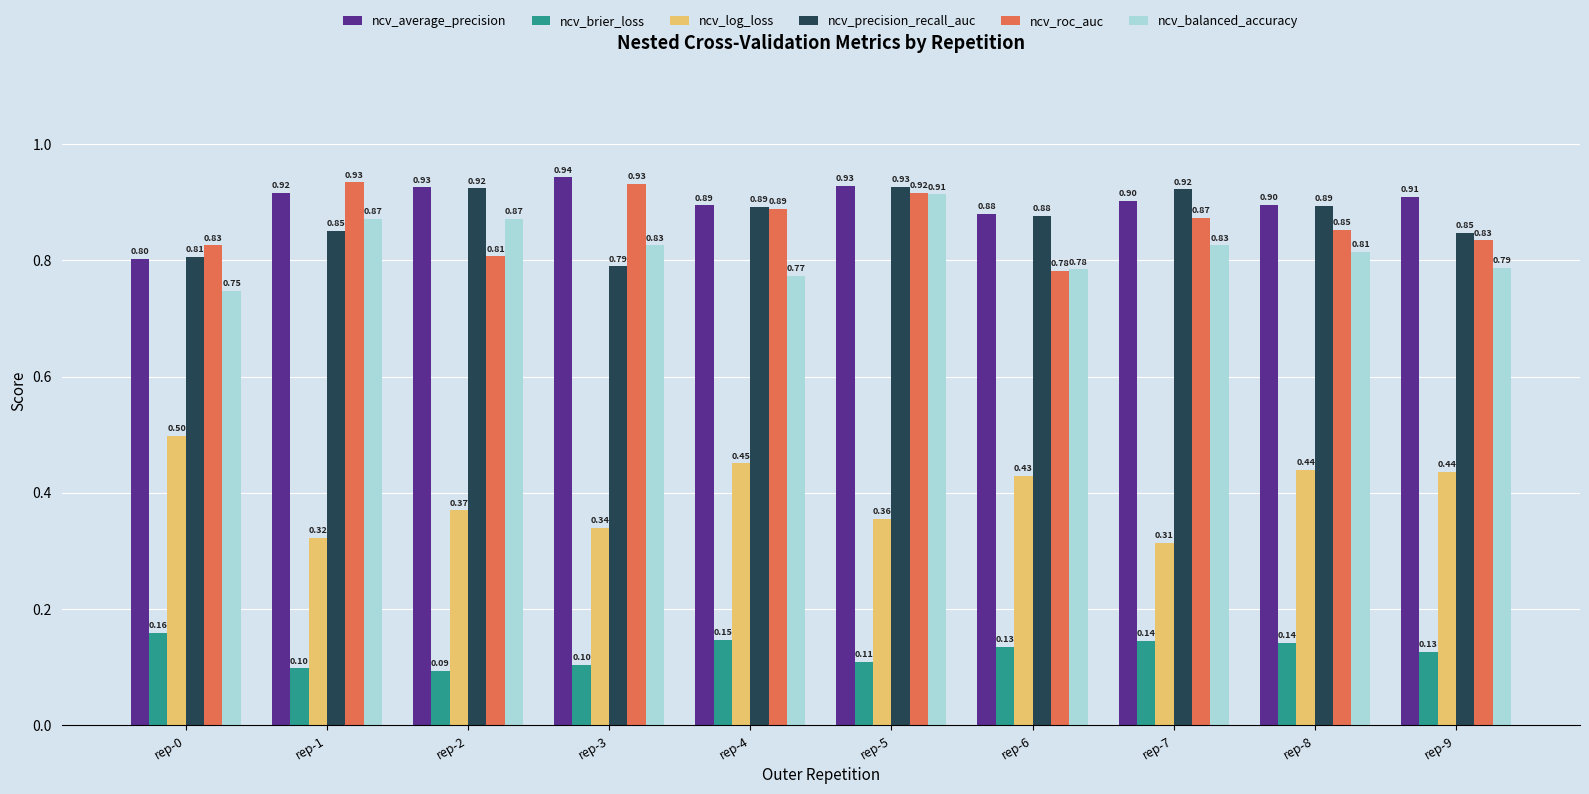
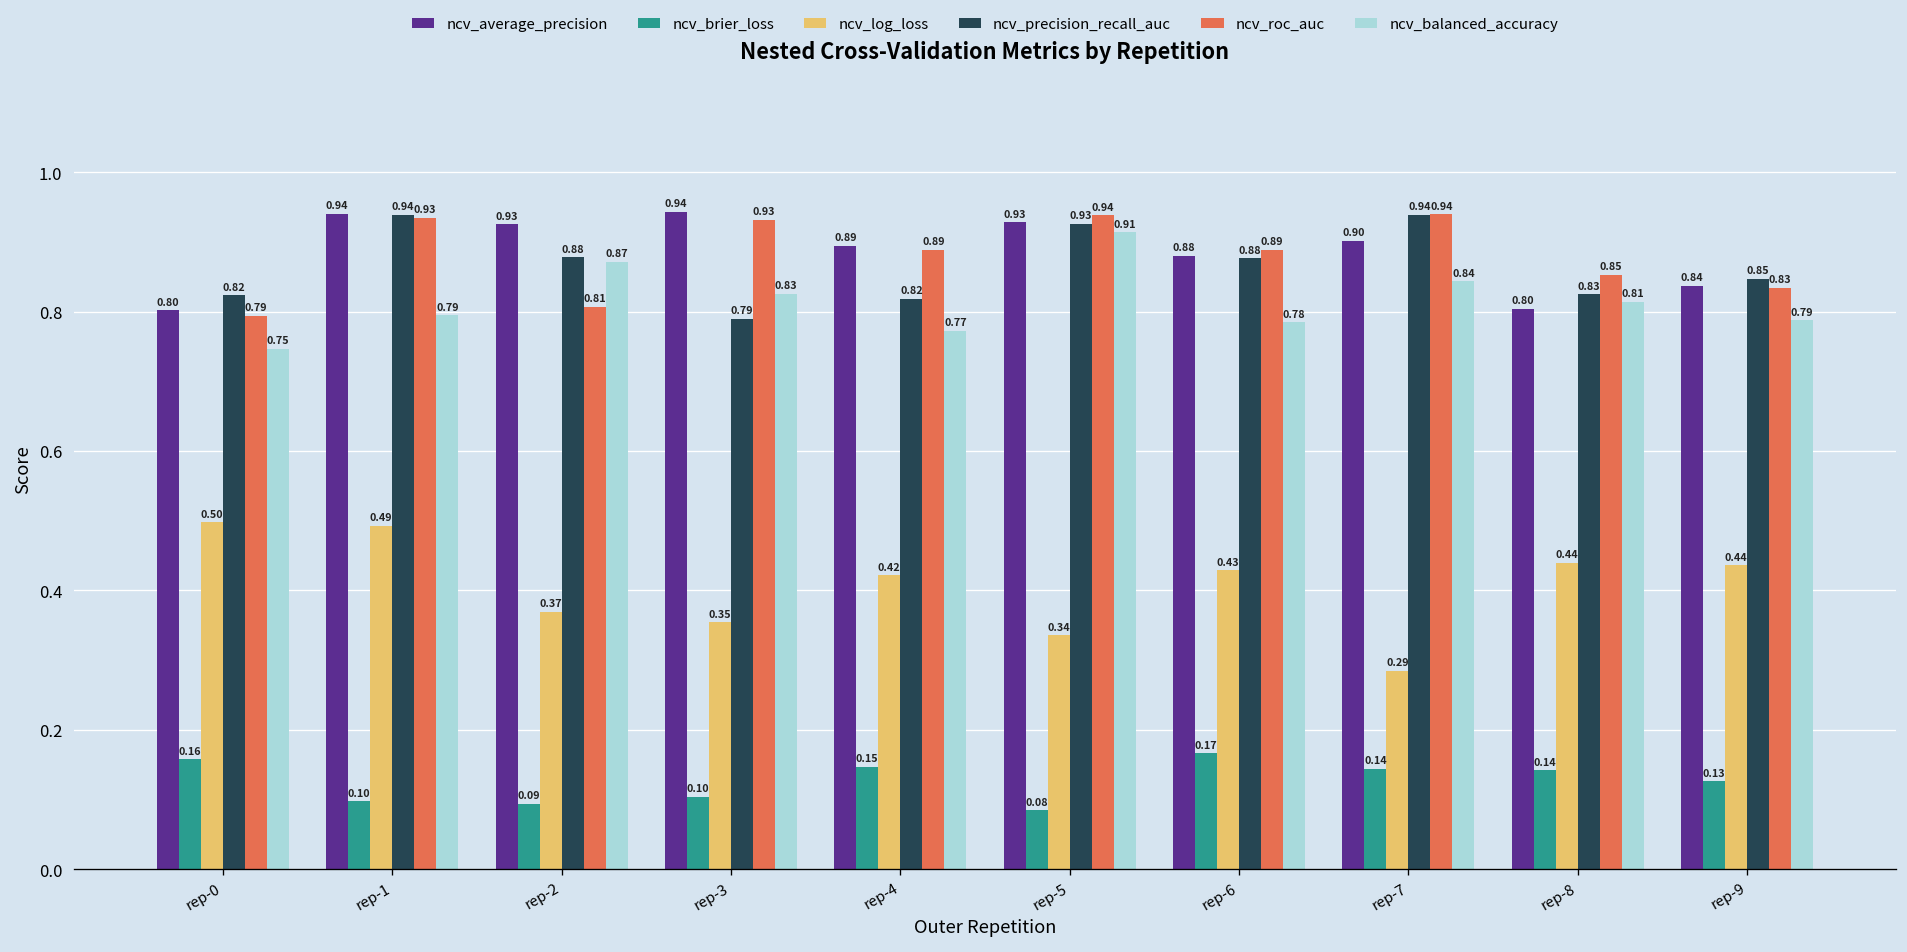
  {
    "ncv_average_precision": {
      "rep-0": 0.80,
-     "rep-1": 0.92,
+     "rep-1": 0.94,
      "rep-2": 0.93,
      "rep-3": 0.94,
      "rep-4": 0.89,
      "rep-5": 0.93,
      "rep-6": 0.88,
      "rep-7": 0.90,
-     "rep-8": 0.90,
-     "rep-9": 0.91
+     "rep-8": 0.80,
+     "rep-9": 0.84
    },
    "ncv_brier_loss": {
      "rep-0": 0.16,
      "rep-1": 0.10,
      "rep-2": 0.09,
      "rep-3": 0.10,
      "rep-4": 0.15,
-     "rep-5": 0.11,
-     "rep-6": 0.13,
+     "rep-5": 0.08,
+     "rep-6": 0.17,
      "rep-7": 0.14,
      "rep-8": 0.14,
      "rep-9": 0.13
    },
    "ncv_log_loss": {
      "rep-0": 0.50,
-     "rep-1": 0.32,
+     "rep-1": 0.49,
      "rep-2": 0.37,
-     "rep-3": 0.34,
-     "rep-4": 0.45,
-     "rep-5": 0.36,
+     "rep-3": 0.35,
+     "rep-4": 0.42,
+     "rep-5": 0.34,
      "rep-6": 0.43,
-     "rep-7": 0.31,
+     "rep-7": 0.29,
      "rep-8": 0.44,
      "rep-9": 0.44
    },
    "ncv_precision_recall_auc": {
-     "rep-0": 0.81,
-     "rep-1": 0.85,
-     "rep-2": 0.92,
+     "rep-0": 0.82,
+     "rep-1": 0.94,
+     "rep-2": 0.88,
      "rep-3": 0.79,
-     "rep-4": 0.89,
+     "rep-4": 0.82,
      "rep-5": 0.93,
      "rep-6": 0.88,
-     "rep-7": 0.92,
-     "rep-8": 0.89,
+     "rep-7": 0.94,
+     "rep-8": 0.83,
      "rep-9": 0.85
    },
    "ncv_roc_auc": {
-     "rep-0": 0.83,
+     "rep-0": 0.79,
      "rep-1": 0.93,
      "rep-2": 0.81,
      "rep-3": 0.93,
      "rep-4": 0.89,
-     "rep-5": 0.92,
-     "rep-6": 0.78,
-     "rep-7": 0.87,
+     "rep-5": 0.94,
+     "rep-6": 0.89,
+     "rep-7": 0.94,
      "rep-8": 0.85,
      "rep-9": 0.83
    },
    "ncv_balanced_accuracy": {
      "rep-0": 0.75,
-     "rep-1": 0.87,
+     "rep-1": 0.79,
      "rep-2": 0.87,
      "rep-3": 0.83,
      "rep-4": 0.77,
      "rep-5": 0.91,
      "rep-6": 0.78,
-     "rep-7": 0.83,
+     "rep-7": 0.84,
      "rep-8": 0.81,
      "rep-9": 0.79
    }
  }
